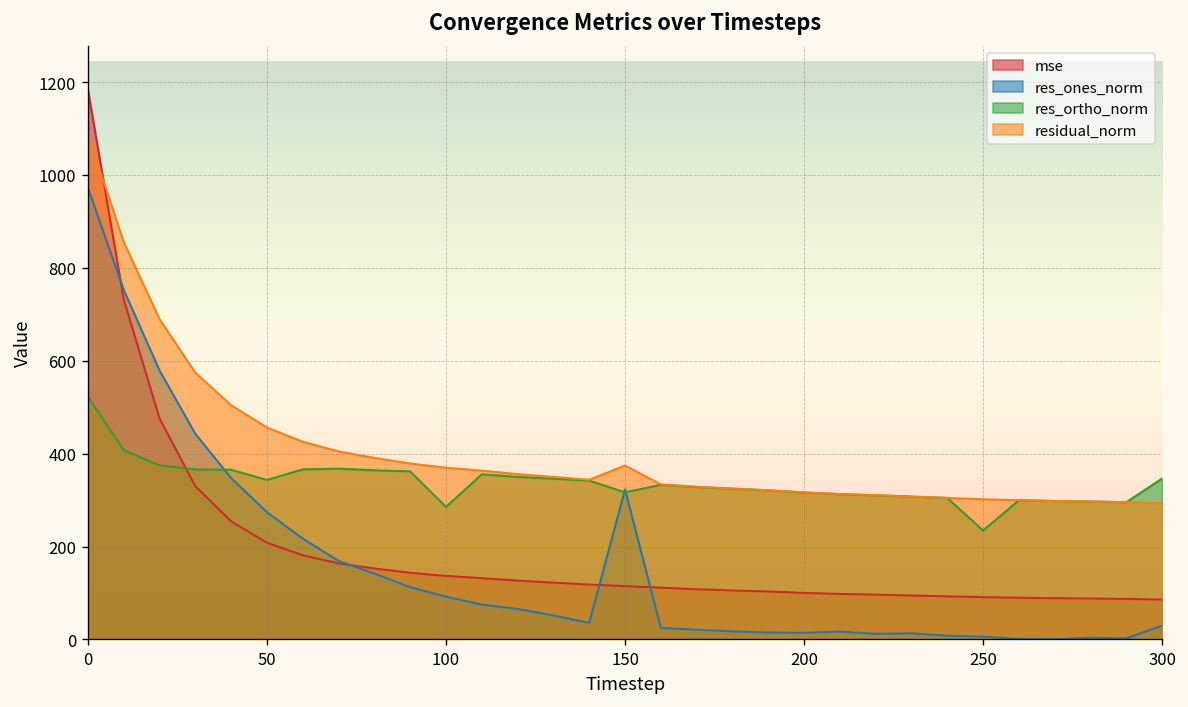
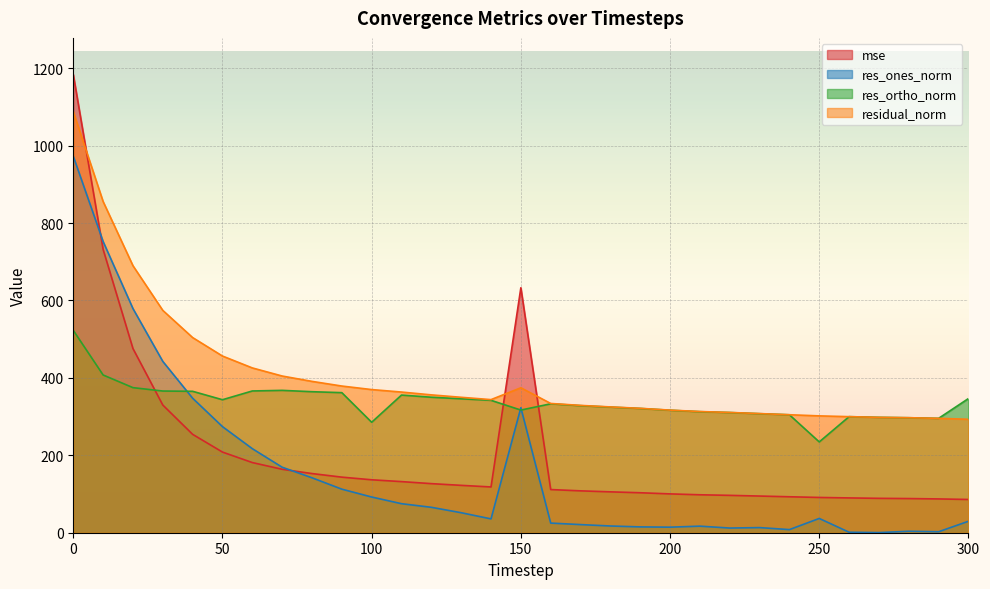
  {
    "mse": {
      "0": 1180,
      "50": 210,
      "100": 140,
-     "150": 110,
+     "150": 630,
      "200": 100,
      "250": 90,
      "300": 90
    },
    "res_ones_norm": {
      "0": 970,
      "50": 270,
      "100": 90,
      "200": 10,
-     "250": 10,
+     "250": 40,
      "300": 30
    },
    "res_ortho_norm": {
      "0": 520,
      "50": 340,
      "100": 290,
      "250": 230,
      "300": 350
    },
    "residual_norm": {
      "0": 1090,
      "50": 460,
      "100": 370,
      "150": 370,
      "250": 300,
      "300": 290
    }
  }
